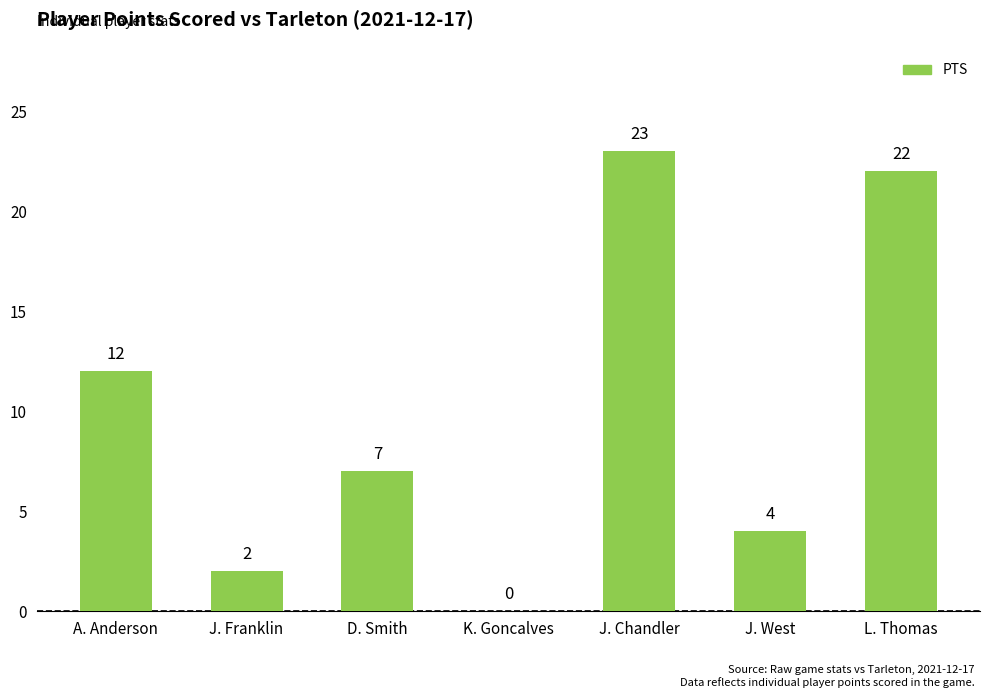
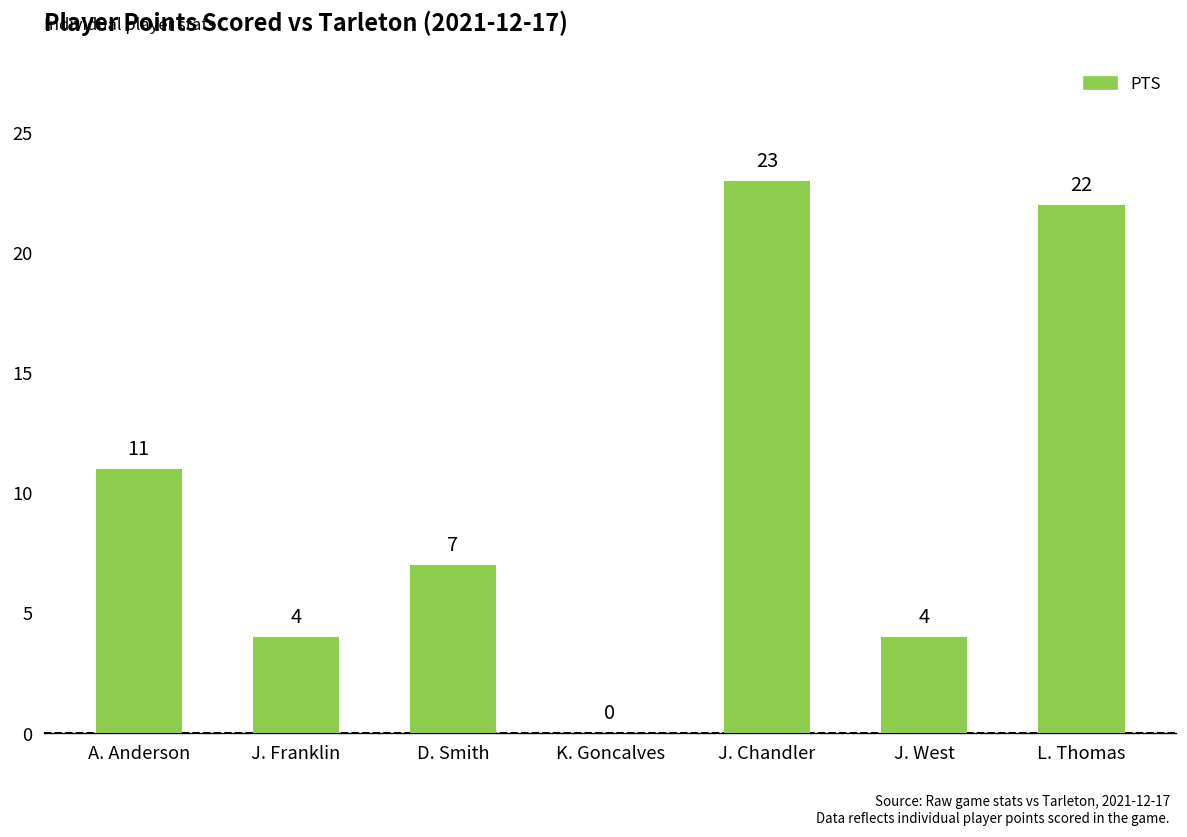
  {
-   "A. Anderson": 12,
-   "J. Franklin": 2,
+   "A. Anderson": 11,
+   "J. Franklin": 4,
    "D. Smith": 7,
    "K. Goncalves": 0,
    "J. Chandler": 23,
    "J. West": 4,
    "L. Thomas": 22
  }
